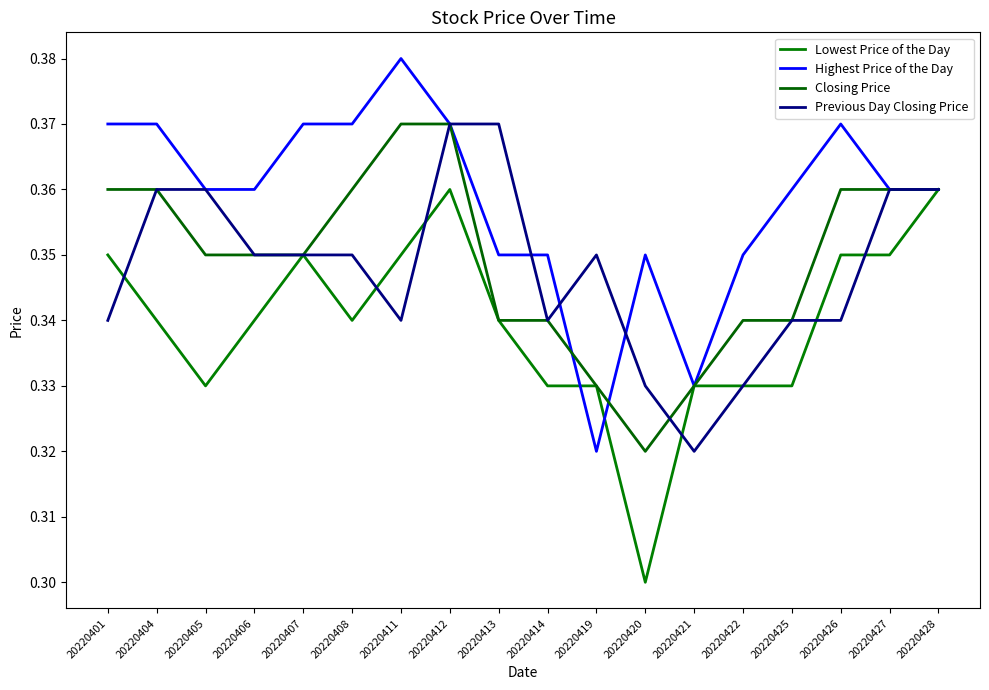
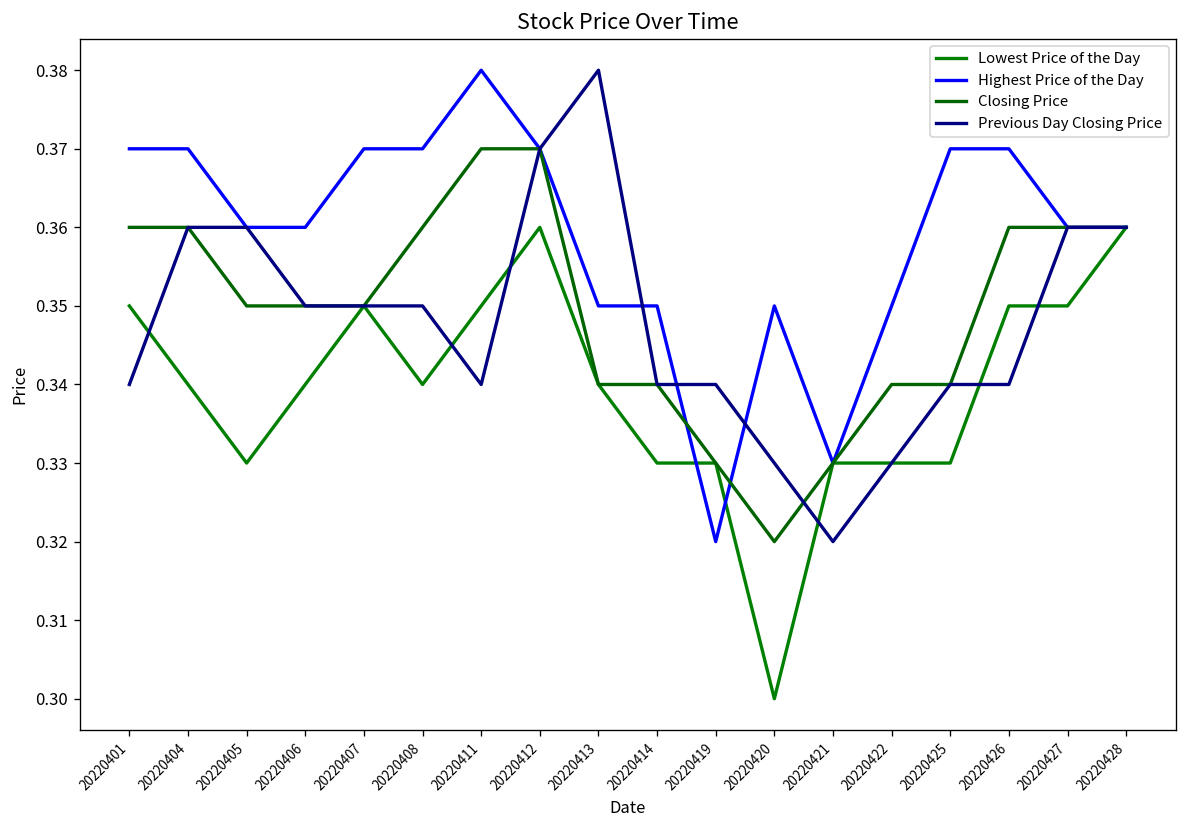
  {
    "Highest Price of the Day": {
      "20220401": 0.37,
      "20220404": 0.37,
      "20220406": 0.36,
      "20220407": 0.37,
      "20220408": 0.37,
      "20220411": 0.38,
      "20220413": 0.35,
      "20220414": 0.35,
      "20220419": 0.32,
      "20220420": 0.35,
      "20220422": 0.35,
-     "20220425": 0.36,
+     "20220425": 0.37,
      "20220426": 0.37
    },
    "Previous Day Closing Price": {
      "20220401": 0.34,
      "20220408": 0.35,
      "20220411": 0.34,
-     "20220413": 0.37,
-     "20220419": 0.35,
+     "20220413": 0.38,
+     "20220419": 0.34,
      "20220420": 0.33,
      "20220421": 0.32,
      "20220426": 0.34
    }
  }
